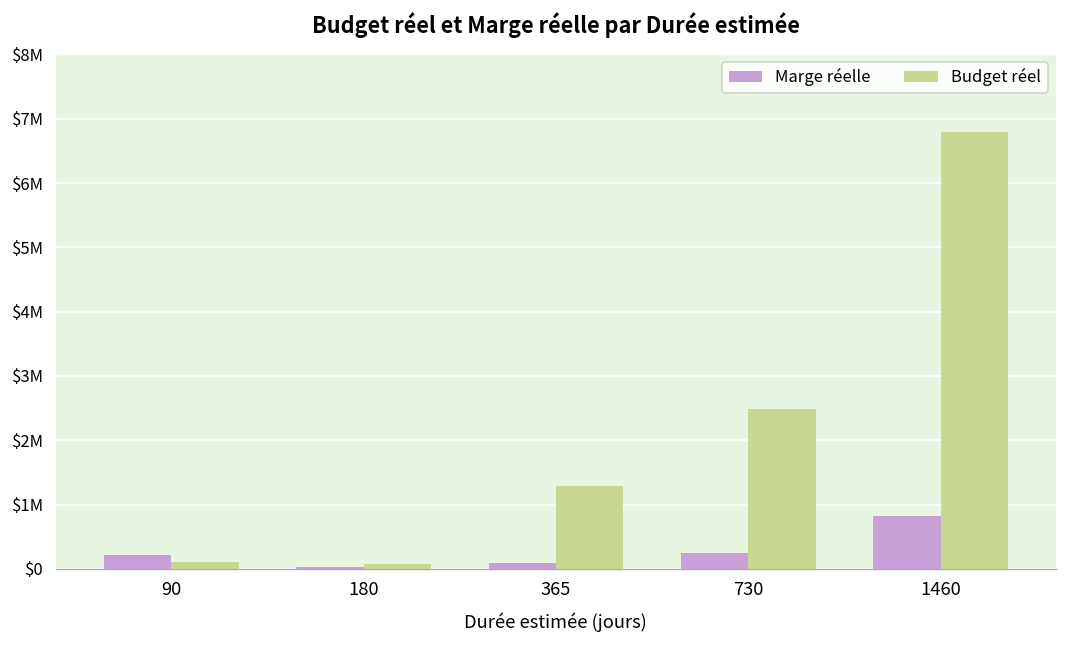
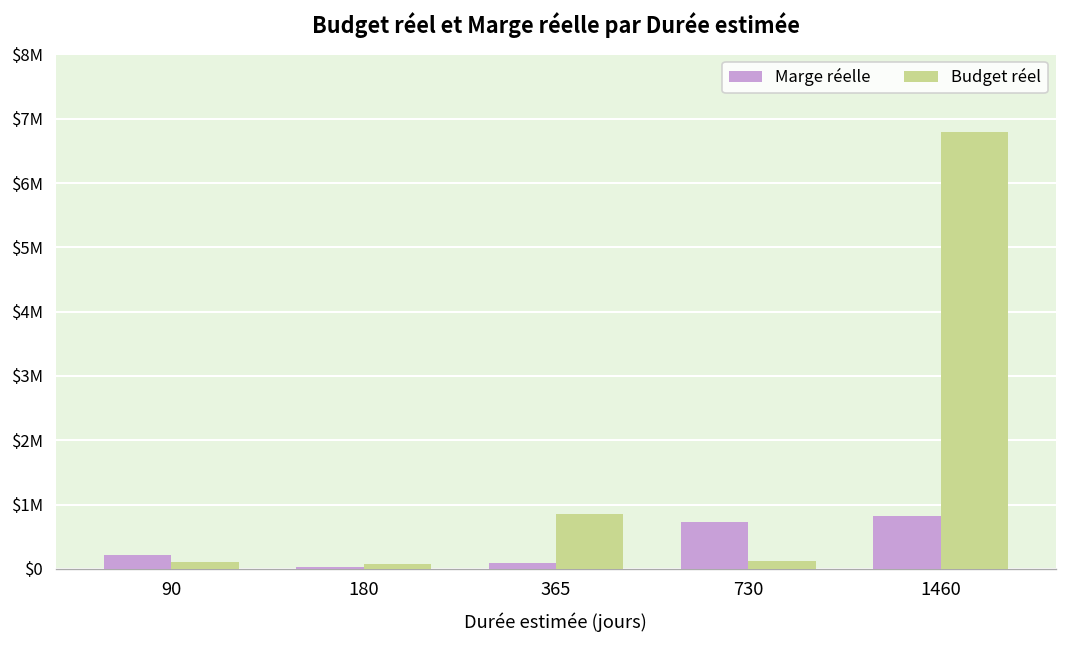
  {
    "Marge réelle": {
      "90": "$200000",
      "365": "$100000",
-     "730": "$200000",
+     "730": "$700000",
      "1460": "$800000"
    },
    "Budget réel": {
      "90": "$100000",
      "180": "$100000",
-     "365": "$1300000",
-     "730": "$2500000",
+     "365": "$900000",
+     "730": "$100000",
      "1460": "$6800000"
    }
  }
